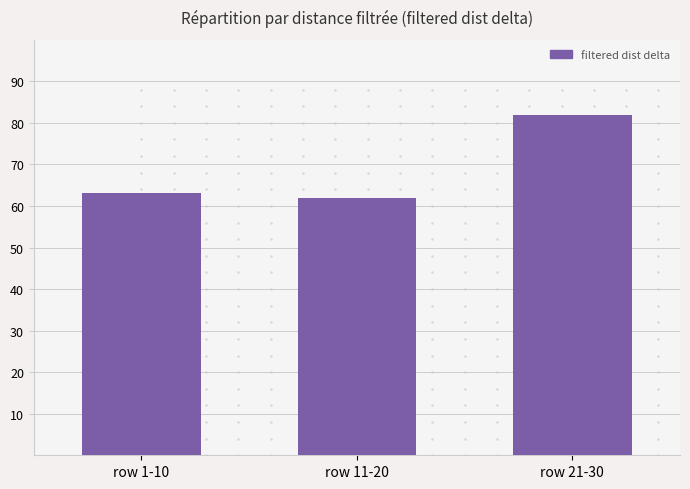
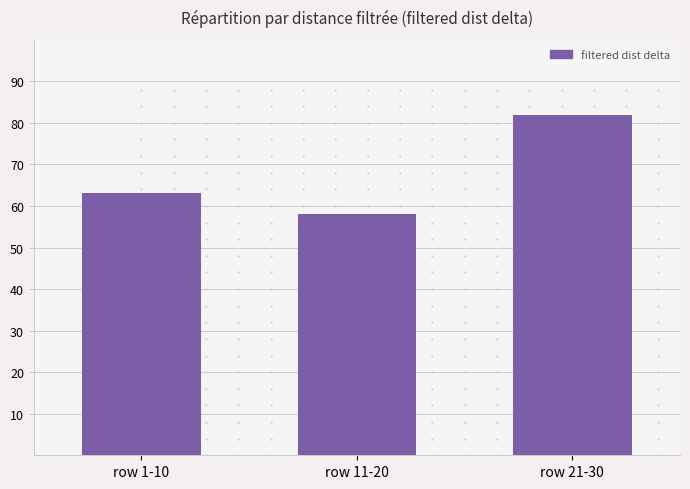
  {
    "filtered dist delta": {
      "row 1-10": 63,
-     "row 11-20": 62,
+     "row 11-20": 58,
      "row 21-30": 82
    }
  }
